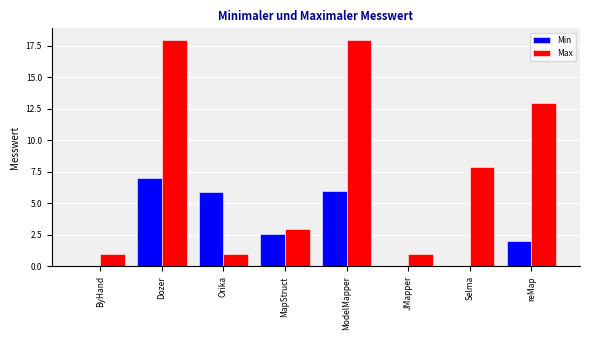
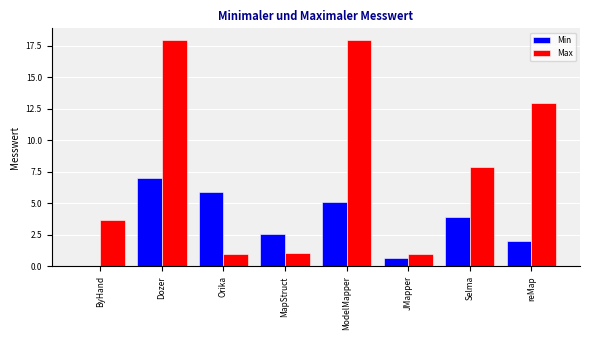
  {
    "Min": {
      "ByHand": 0.0,
      "Dozer": 7.0,
      "Orika": 5.9,
      "MapStruct": 2.6,
-     "ModelMapper": 6.0,
-     "JMapper": 0.0,
-     "Selma": 0.0,
+     "ModelMapper": 5.1,
+     "JMapper": 0.7,
+     "Selma": 3.9,
      "reMap": 2.0
    },
    "Max": {
-     "ByHand": 1.0,
+     "ByHand": 3.7,
      "Dozer": 18.0,
      "Orika": 1.0,
-     "MapStruct": 3.0,
+     "MapStruct": 1.1,
      "ModelMapper": 18.0,
      "JMapper": 1.0,
      "Selma": 7.9,
      "reMap": 13.0
    }
  }
